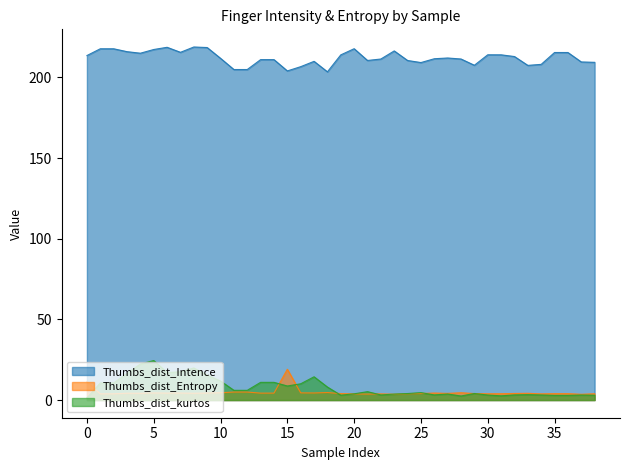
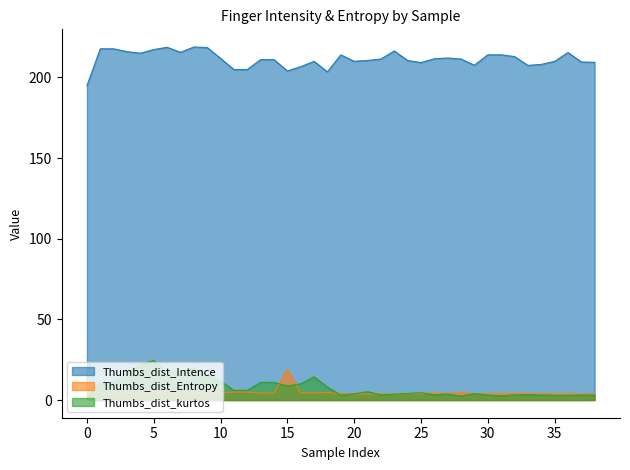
  {
    "Thumbs_dist_Intence": {
-     "0": 214,
+     "0": 195,
      "5": 217,
      "10": 212,
      "15": 204,
-     "20": 218,
+     "20": 210,
      "25": 209,
      "30": 214,
-     "35": 215
+     "35": 210
    },
    "Thumbs_dist_Entropy": {
      "15": 19
    },
    "Thumbs_dist_kurtos": {
      "5": 25,
      "15": 9
    }
  }
